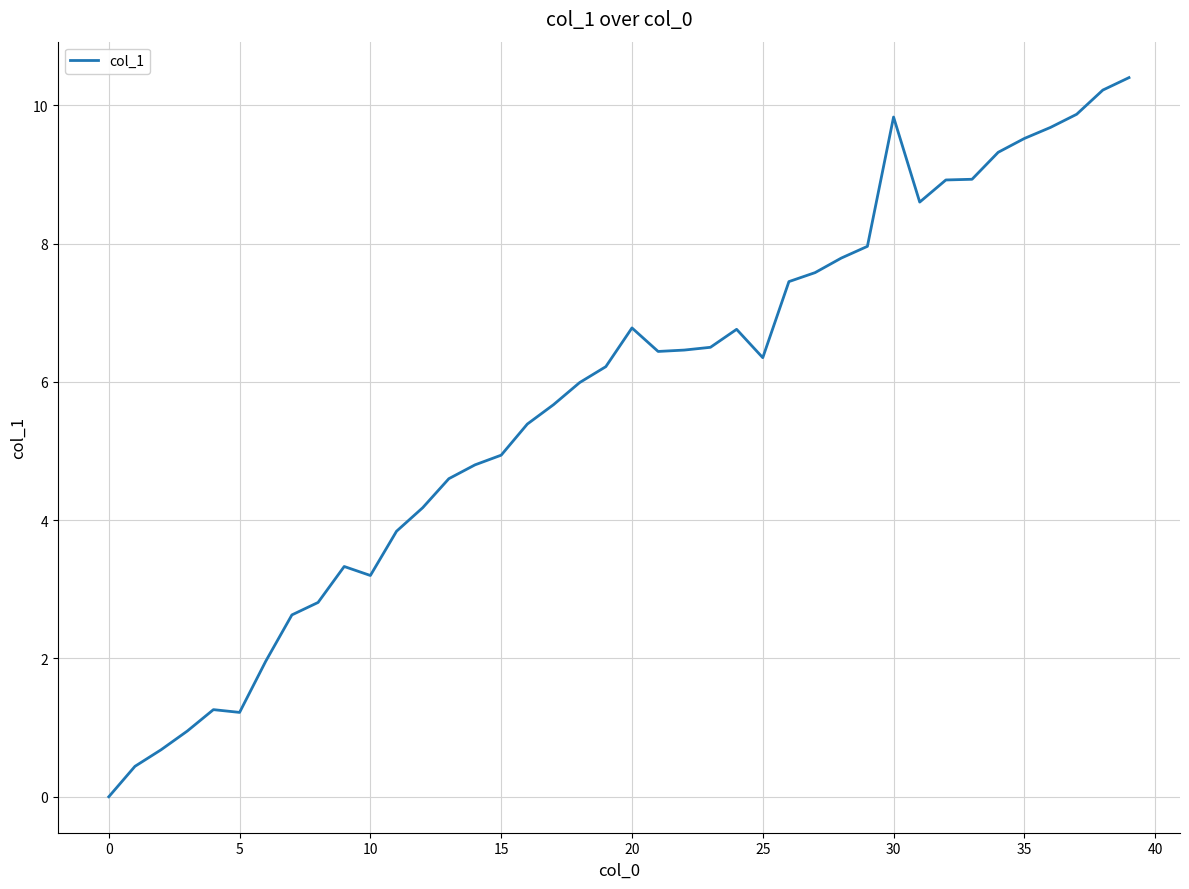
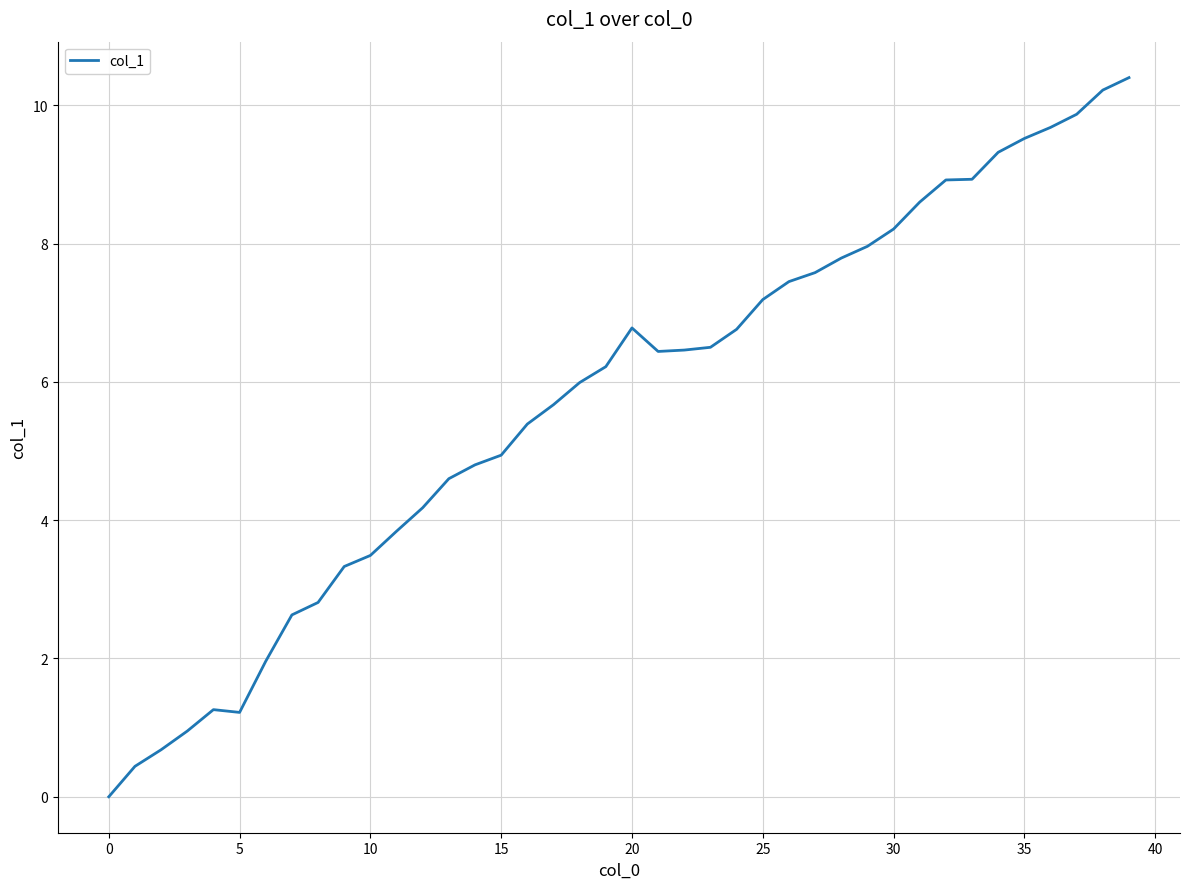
  {
    "0": 0.0,
    "5": 1.2,
-   "10": 3.2,
+   "10": 3.5,
    "15": 4.9,
    "20": 6.8,
-   "25": 6.4,
-   "30": 9.8,
+   "25": 7.2,
+   "30": 8.2,
    "35": 9.5
  }
